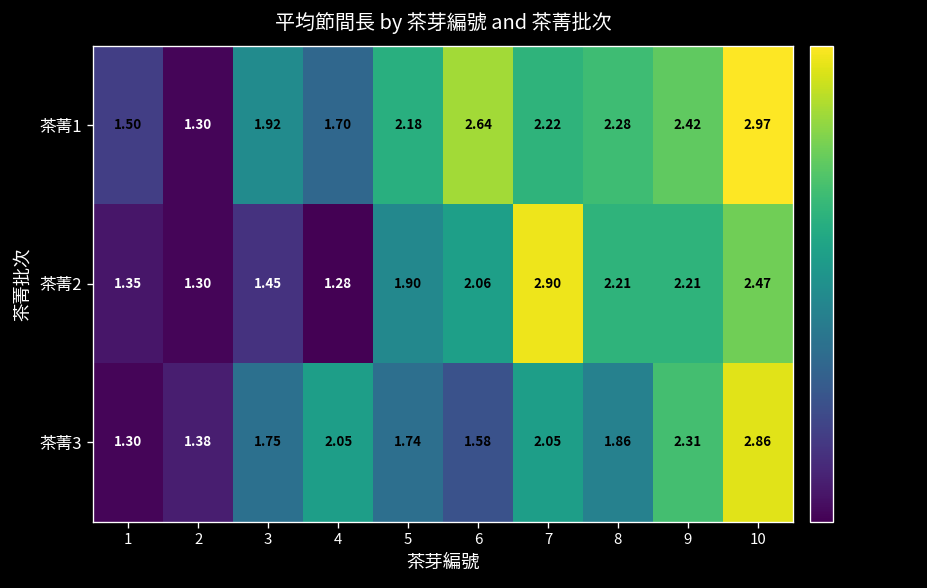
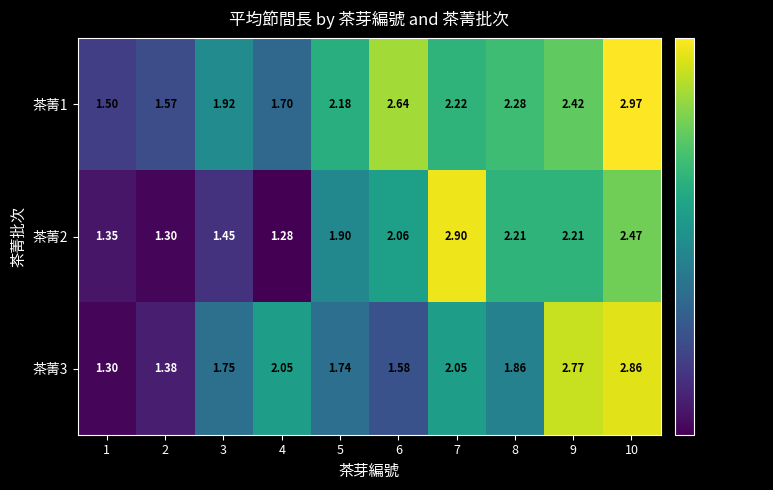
  {
    "茶菁1": {
      "1": 1.50,
-     "2": 1.30,
+     "2": 1.57,
      "3": 1.92,
      "4": 1.70,
      "5": 2.18,
      "6": 2.64,
      "7": 2.22,
      "8": 2.28,
      "9": 2.42,
      "10": 2.97
    },
    "茶菁2": {
      "1": 1.35,
      "2": 1.30,
      "3": 1.45,
      "4": 1.28,
      "5": 1.90,
      "6": 2.06,
      "7": 2.90,
      "8": 2.21,
      "9": 2.21,
      "10": 2.47
    },
    "茶菁3": {
      "1": 1.30,
      "2": 1.38,
      "3": 1.75,
      "4": 2.05,
      "5": 1.74,
      "6": 1.58,
      "7": 2.05,
      "8": 1.86,
-     "9": 2.31,
+     "9": 2.77,
      "10": 2.86
    }
  }
